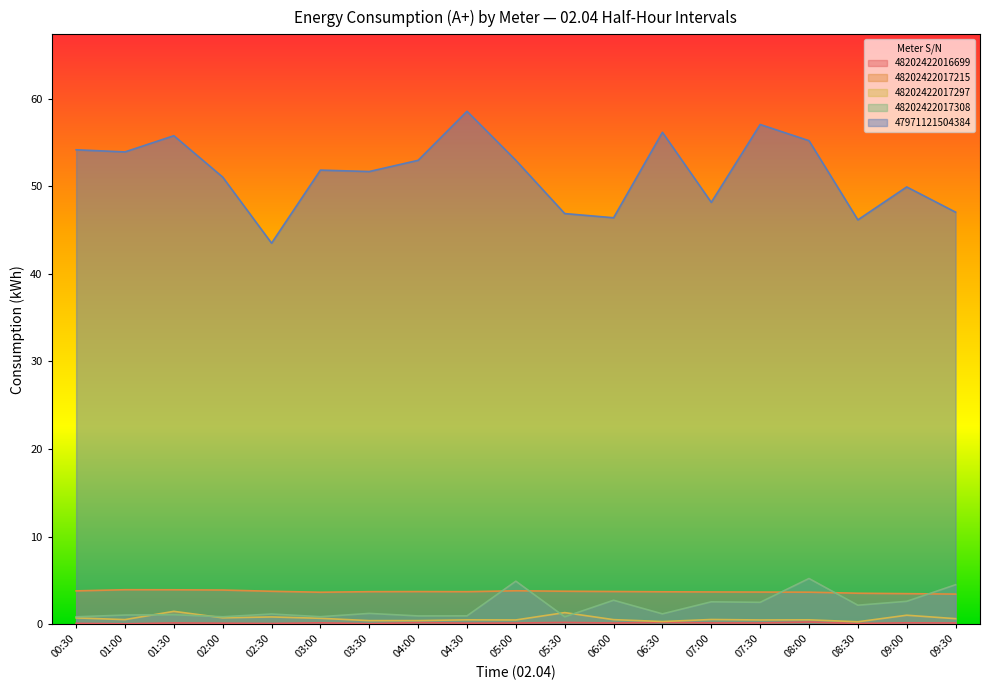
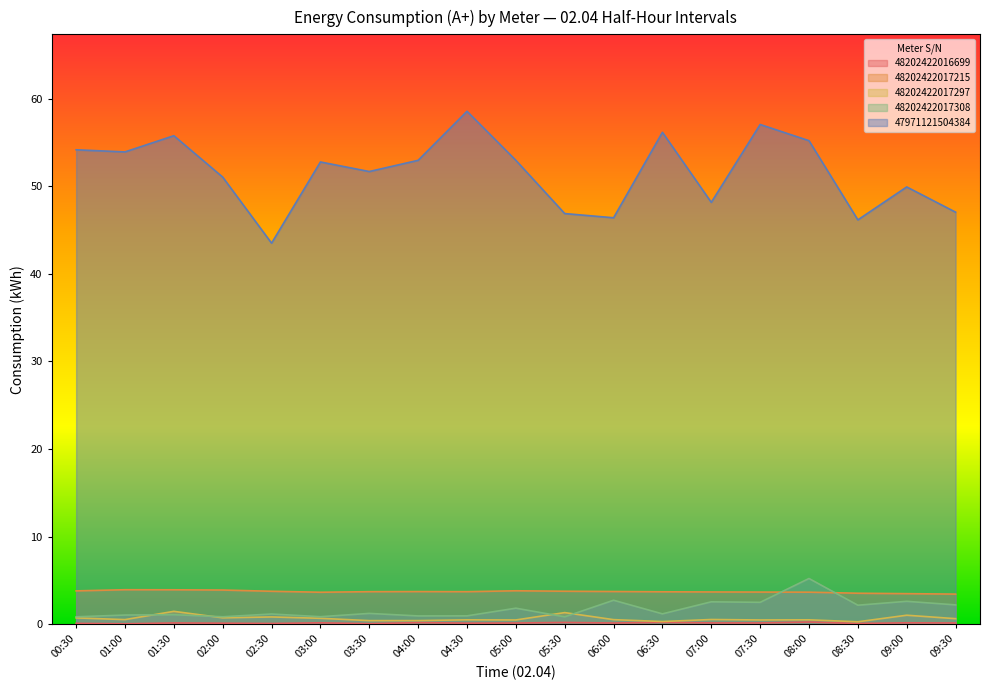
  {
    "48202422017308": {
      "01:00": 1,
      "01:30": 1,
      "02:30": 1,
      "03:30": 1,
      "04:00": 1,
      "04:30": 1,
-     "05:00": 5,
+     "05:00": 2,
      "05:30": 1,
      "06:00": 3,
      "06:30": 1,
      "07:00": 3,
      "07:30": 2,
      "08:00": 5,
      "08:30": 2,
      "09:00": 3,
-     "09:30": 5
+     "09:30": 2
    },
    "47971121504384": {
      "00:30": 54,
      "01:00": 54,
      "01:30": 56,
      "02:00": 51,
      "02:30": 44,
-     "03:00": 52,
+     "03:00": 53,
      "03:30": 52,
      "04:00": 53,
      "04:30": 59,
      "05:00": 53,
      "05:30": 47,
      "06:00": 46,
      "06:30": 56,
      "07:00": 48,
      "07:30": 57,
      "08:00": 55,
      "08:30": 46,
      "09:00": 50,
      "09:30": 47
    }
  }
